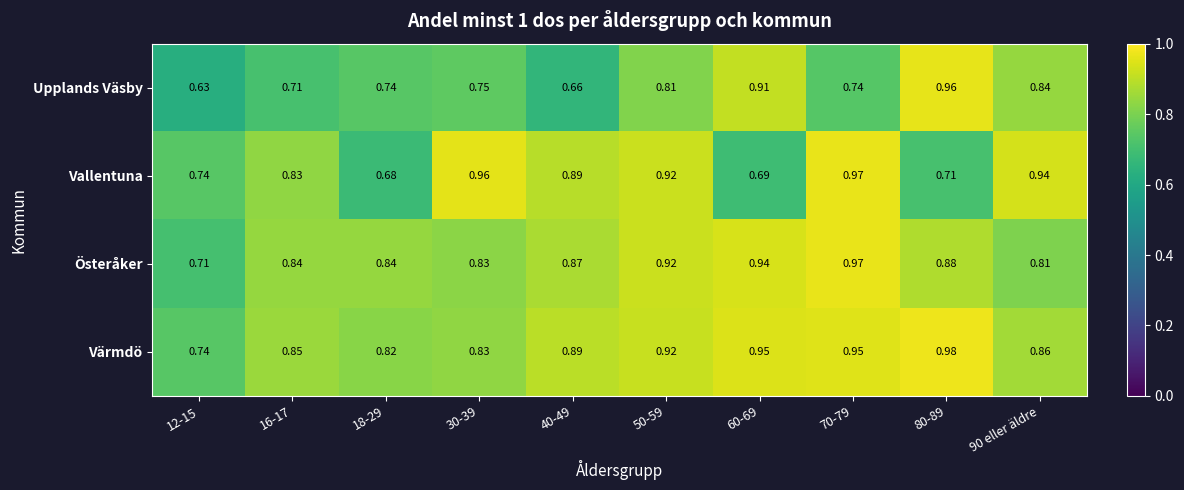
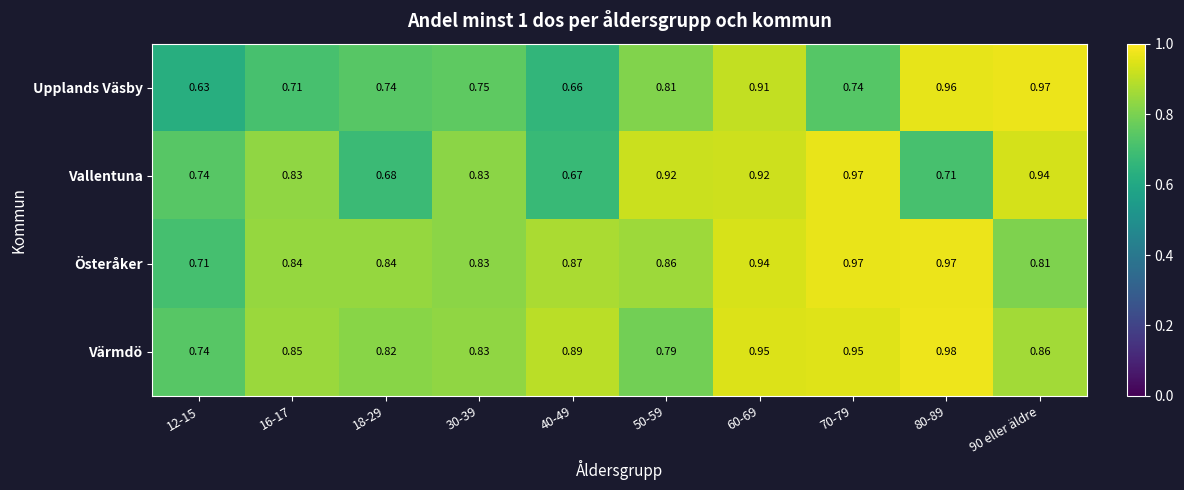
  {
    "Upplands Väsby": {
      "12-15": 0.63,
      "16-17": 0.71,
      "18-29": 0.74,
      "30-39": 0.75,
      "40-49": 0.66,
      "50-59": 0.81,
      "60-69": 0.91,
      "70-79": 0.74,
      "80-89": 0.96,
-     "90 eller äldre": 0.84
+     "90 eller äldre": 0.97
    },
    "Vallentuna": {
      "12-15": 0.74,
      "16-17": 0.83,
      "18-29": 0.68,
-     "30-39": 0.96,
-     "40-49": 0.89,
+     "30-39": 0.83,
+     "40-49": 0.67,
      "50-59": 0.92,
-     "60-69": 0.69,
+     "60-69": 0.92,
      "70-79": 0.97,
      "80-89": 0.71,
      "90 eller äldre": 0.94
    },
    "Österåker": {
      "12-15": 0.71,
      "16-17": 0.84,
      "18-29": 0.84,
      "30-39": 0.83,
      "40-49": 0.87,
-     "50-59": 0.92,
+     "50-59": 0.86,
      "60-69": 0.94,
      "70-79": 0.97,
-     "80-89": 0.88,
+     "80-89": 0.97,
      "90 eller äldre": 0.81
    },
    "Värmdö": {
      "12-15": 0.74,
      "16-17": 0.85,
      "18-29": 0.82,
      "30-39": 0.83,
      "40-49": 0.89,
-     "50-59": 0.92,
+     "50-59": 0.79,
      "60-69": 0.95,
      "70-79": 0.95,
      "80-89": 0.98,
      "90 eller äldre": 0.86
    }
  }
